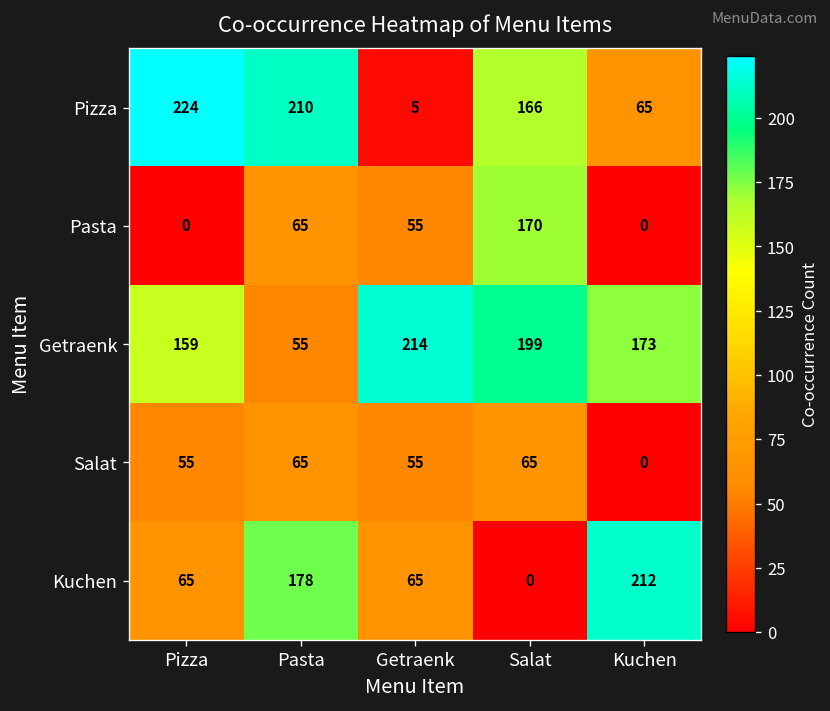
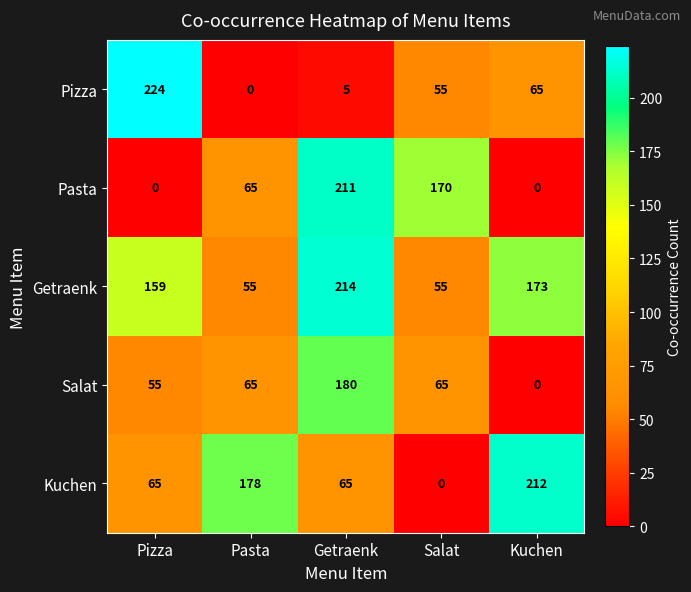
  {
    "Pizza": {
      "Pizza": 224,
-     "Pasta": 210,
+     "Pasta": 0,
      "Getraenk": 5,
-     "Salat": 166,
+     "Salat": 55,
      "Kuchen": 65
    },
    "Pasta": {
      "Pizza": 0,
      "Pasta": 65,
-     "Getraenk": 55,
+     "Getraenk": 211,
      "Salat": 170,
      "Kuchen": 0
    },
    "Getraenk": {
      "Pizza": 159,
      "Pasta": 55,
      "Getraenk": 214,
-     "Salat": 199,
+     "Salat": 55,
      "Kuchen": 173
    },
    "Salat": {
      "Pizza": 55,
      "Pasta": 65,
-     "Getraenk": 55,
+     "Getraenk": 180,
      "Salat": 65,
      "Kuchen": 0
    },
    "Kuchen": {
      "Pizza": 65,
      "Pasta": 178,
      "Getraenk": 65,
      "Salat": 0,
      "Kuchen": 212
    }
  }
